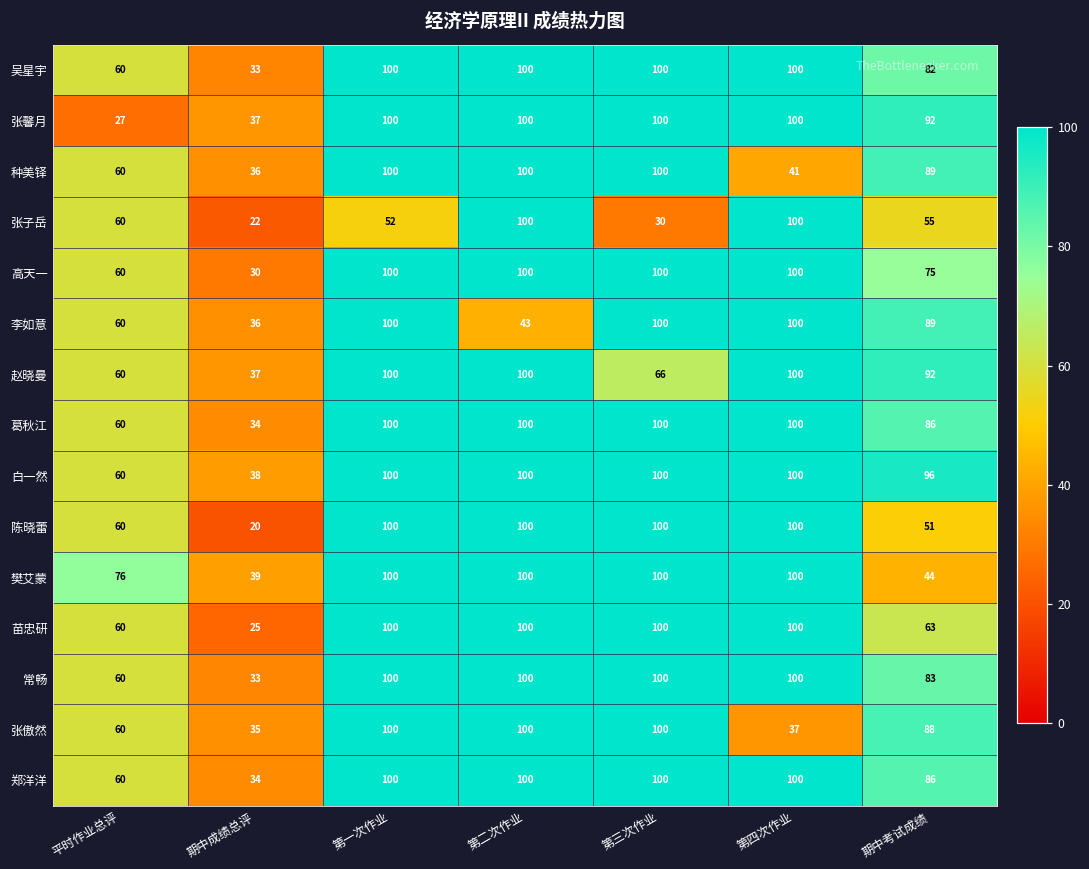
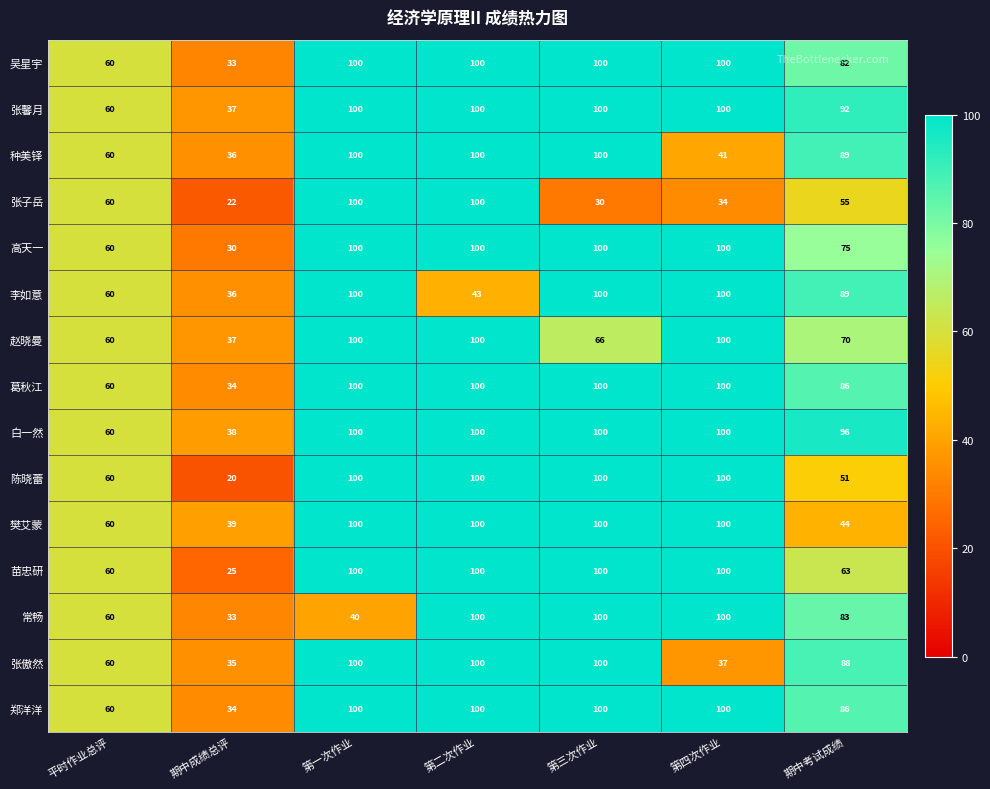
  {
    "吴星宇": {
      "平时作业总评": 60,
      "期中成绩总评": 33,
      "第一次作业": 100,
      "第二次作业": 100,
      "第三次作业": 100,
      "第四次作业": 100
    },
    "张馨月": {
-     "平时作业总评": 27,
+     "平时作业总评": 60,
      "期中成绩总评": 37,
      "第一次作业": 100,
      "第二次作业": 100,
      "第三次作业": 100,
      "第四次作业": 100,
      "期中考试成绩": 92
    },
    "种美铎": {
      "平时作业总评": 60,
      "期中成绩总评": 36,
      "第一次作业": 100,
      "第二次作业": 100,
      "第三次作业": 100,
      "第四次作业": 41,
      "期中考试成绩": 89
    },
    "张子岳": {
      "平时作业总评": 60,
      "期中成绩总评": 22,
-     "第一次作业": 52,
+     "第一次作业": 100,
      "第二次作业": 100,
      "第三次作业": 30,
-     "第四次作业": 100,
+     "第四次作业": 34,
      "期中考试成绩": 55
    },
    "高天一": {
      "平时作业总评": 60,
      "期中成绩总评": 30,
      "第一次作业": 100,
      "第二次作业": 100,
      "第三次作业": 100,
      "第四次作业": 100,
      "期中考试成绩": 75
    },
    "李如意": {
      "平时作业总评": 60,
      "期中成绩总评": 36,
      "第一次作业": 100,
      "第二次作业": 43,
      "第三次作业": 100,
      "第四次作业": 100,
      "期中考试成绩": 89
    },
    "赵晓曼": {
      "平时作业总评": 60,
      "期中成绩总评": 37,
      "第一次作业": 100,
      "第二次作业": 100,
      "第三次作业": 66,
      "第四次作业": 100,
-     "期中考试成绩": 92
+     "期中考试成绩": 70
    },
    "葛秋江": {
      "平时作业总评": 60,
      "期中成绩总评": 34,
      "第一次作业": 100,
      "第二次作业": 100,
      "第三次作业": 100,
      "第四次作业": 100,
      "期中考试成绩": 86
    },
    "白一然": {
      "平时作业总评": 60,
      "期中成绩总评": 38,
      "第一次作业": 100,
      "第二次作业": 100,
      "第三次作业": 100,
      "第四次作业": 100,
      "期中考试成绩": 96
    },
    "陈晓蕾": {
      "平时作业总评": 60,
      "期中成绩总评": 20,
      "第一次作业": 100,
      "第二次作业": 100,
      "第三次作业": 100,
      "第四次作业": 100,
      "期中考试成绩": 51
    },
    "樊艾蒙": {
-     "平时作业总评": 76,
+     "平时作业总评": 60,
      "期中成绩总评": 39,
      "第一次作业": 100,
      "第二次作业": 100,
      "第三次作业": 100,
      "第四次作业": 100,
      "期中考试成绩": 44
    },
    "苗忠研": {
      "平时作业总评": 60,
      "期中成绩总评": 25,
      "第一次作业": 100,
      "第二次作业": 100,
      "第三次作业": 100,
      "第四次作业": 100,
      "期中考试成绩": 63
    },
    "常畅": {
      "平时作业总评": 60,
      "期中成绩总评": 33,
-     "第一次作业": 100,
+     "第一次作业": 40,
      "第二次作业": 100,
      "第三次作业": 100,
      "第四次作业": 100,
      "期中考试成绩": 83
    },
    "张傲然": {
      "平时作业总评": 60,
      "期中成绩总评": 35,
      "第一次作业": 100,
      "第二次作业": 100,
      "第三次作业": 100,
      "第四次作业": 37,
      "期中考试成绩": 88
    },
    "郑洋洋": {
      "平时作业总评": 60,
      "期中成绩总评": 34,
      "第一次作业": 100,
      "第二次作业": 100,
      "第三次作业": 100,
      "第四次作业": 100,
      "期中考试成绩": 86
    }
  }
